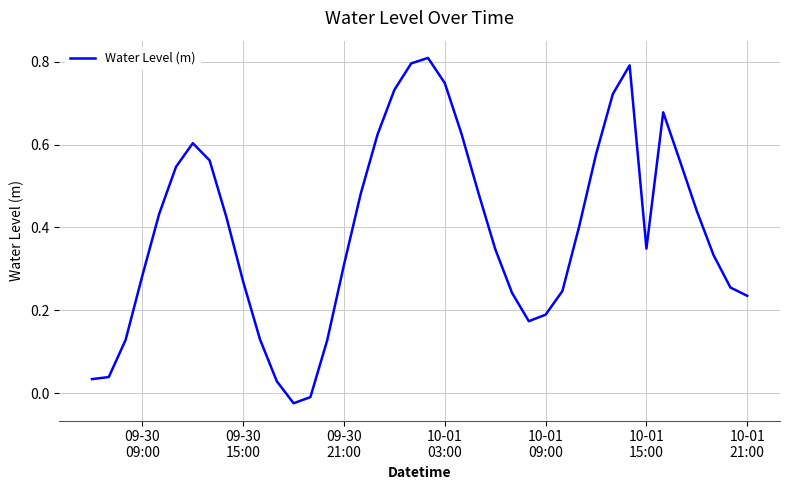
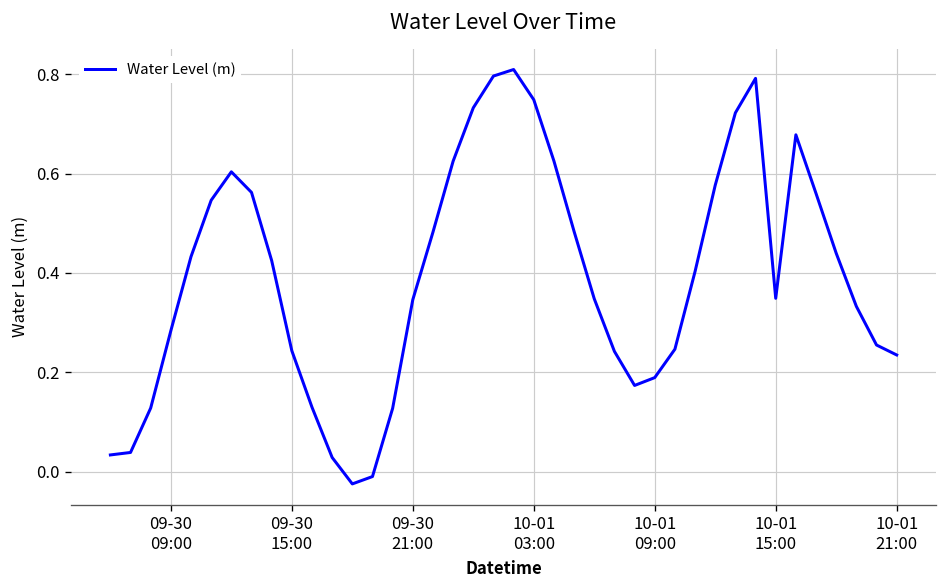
  {
    "09-30 09:00": 0.28,
-   "09-30 15:00": 0.27,
-   "09-30 21:00": 0.31,
+   "09-30 15:00": 0.24,
+   "09-30 21:00": 0.35,
    "10-01 03:00": 0.75,
    "10-01 09:00": 0.19,
    "10-01 15:00": 0.35,
    "10-01 21:00": 0.24
  }
